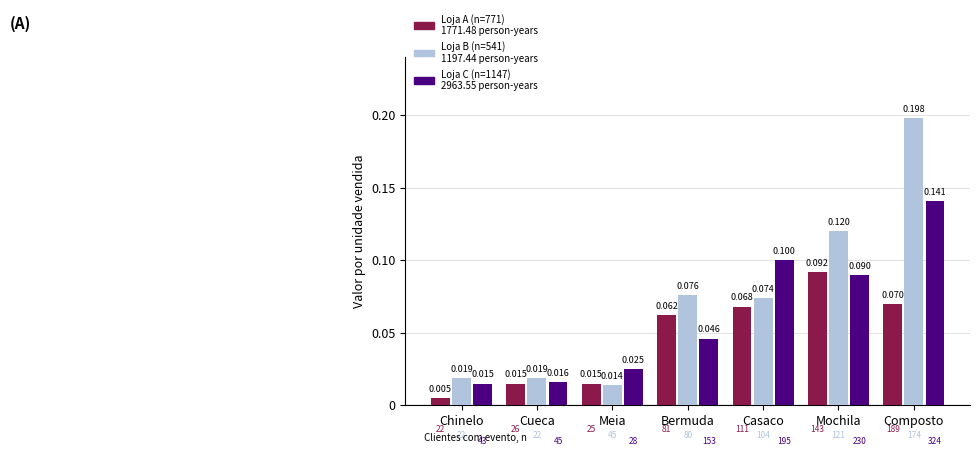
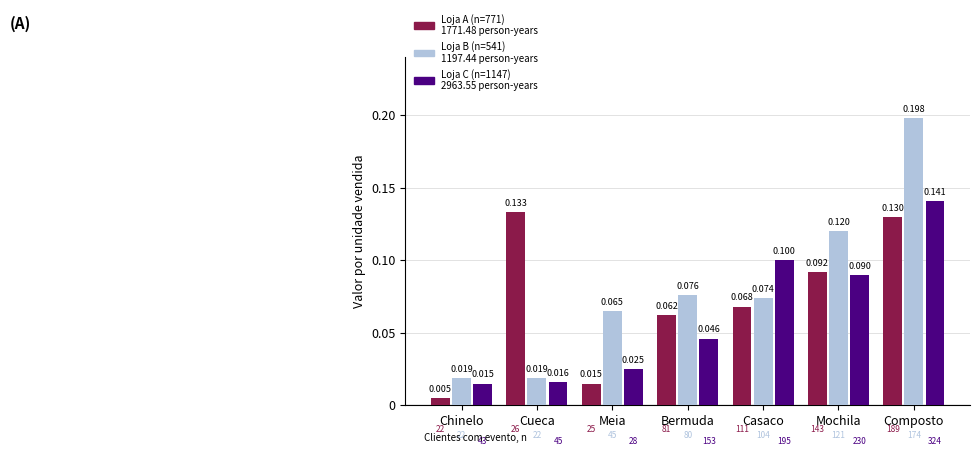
  {
    "Loja A (n=771) 1771.48 person-years": {
      "Chinelo": 0.005,
-     "Cueca": 0.015,
+     "Cueca": 0.133,
      "Meia": 0.015,
      "Bermuda": 0.062,
      "Casaco": 0.068,
      "Mochila": 0.092,
-     "Composto": 0.070
+     "Composto": 0.130
    },
    "Loja B (n=541) 1197.44 person-years": {
      "Chinelo": 0.019,
      "Cueca": 0.019,
-     "Meia": 0.014,
+     "Meia": 0.065,
      "Bermuda": 0.076,
      "Casaco": 0.074,
      "Mochila": 0.120,
      "Composto": 0.198
    },
    "Loja C (n=1147) 2963.55 person-years": {
      "Chinelo": 0.015,
      "Cueca": 0.016,
      "Meia": 0.025,
      "Bermuda": 0.046,
      "Casaco": 0.100,
      "Mochila": 0.090,
      "Composto": 0.141
    }
  }
